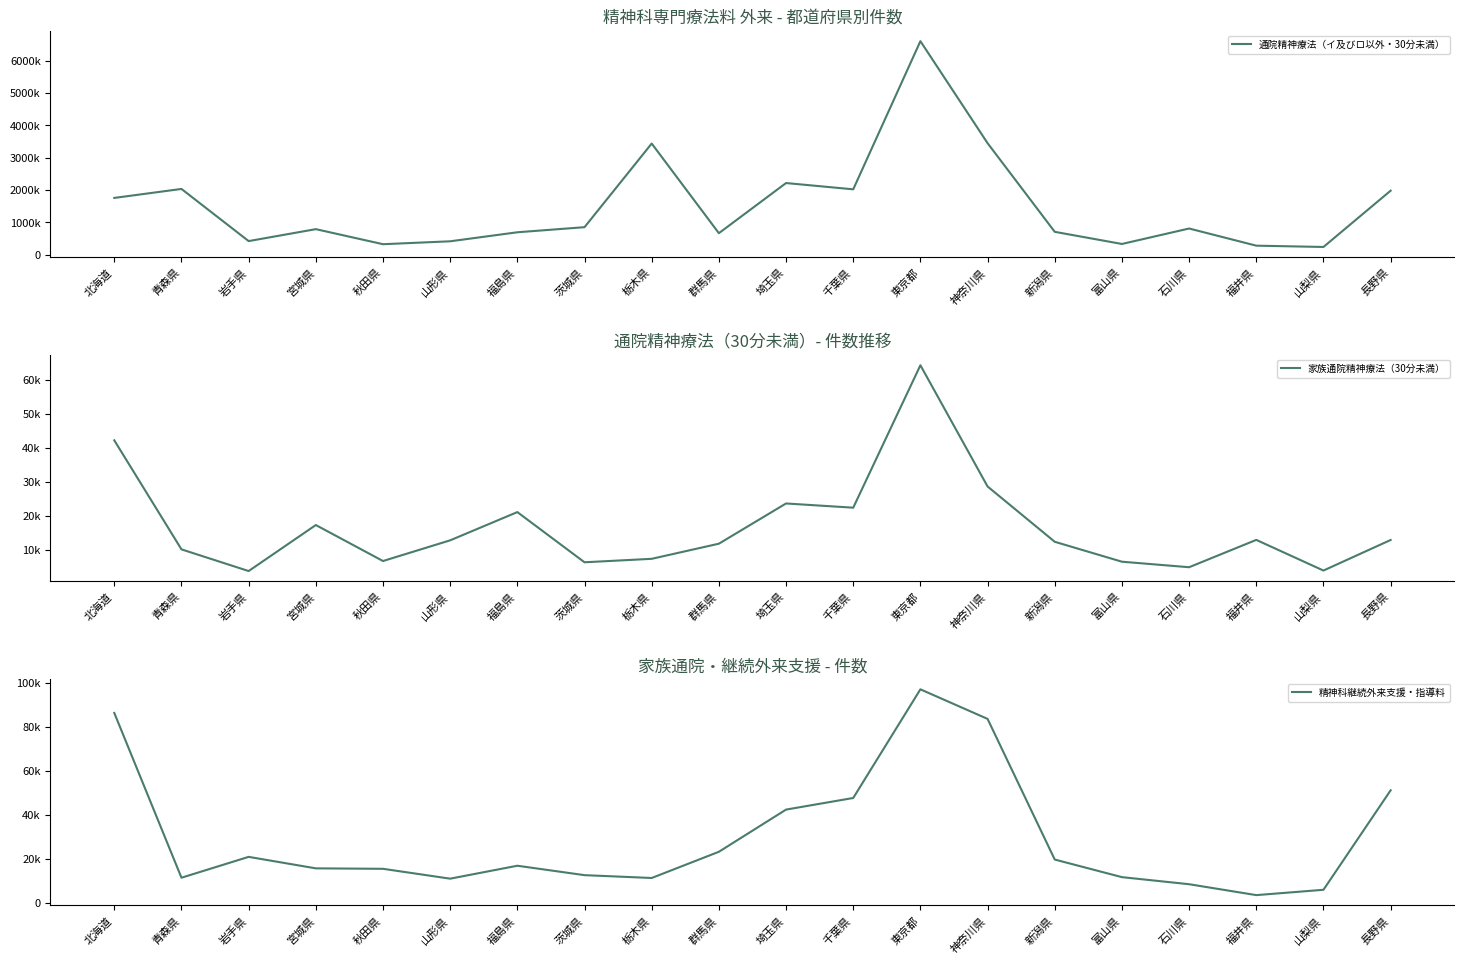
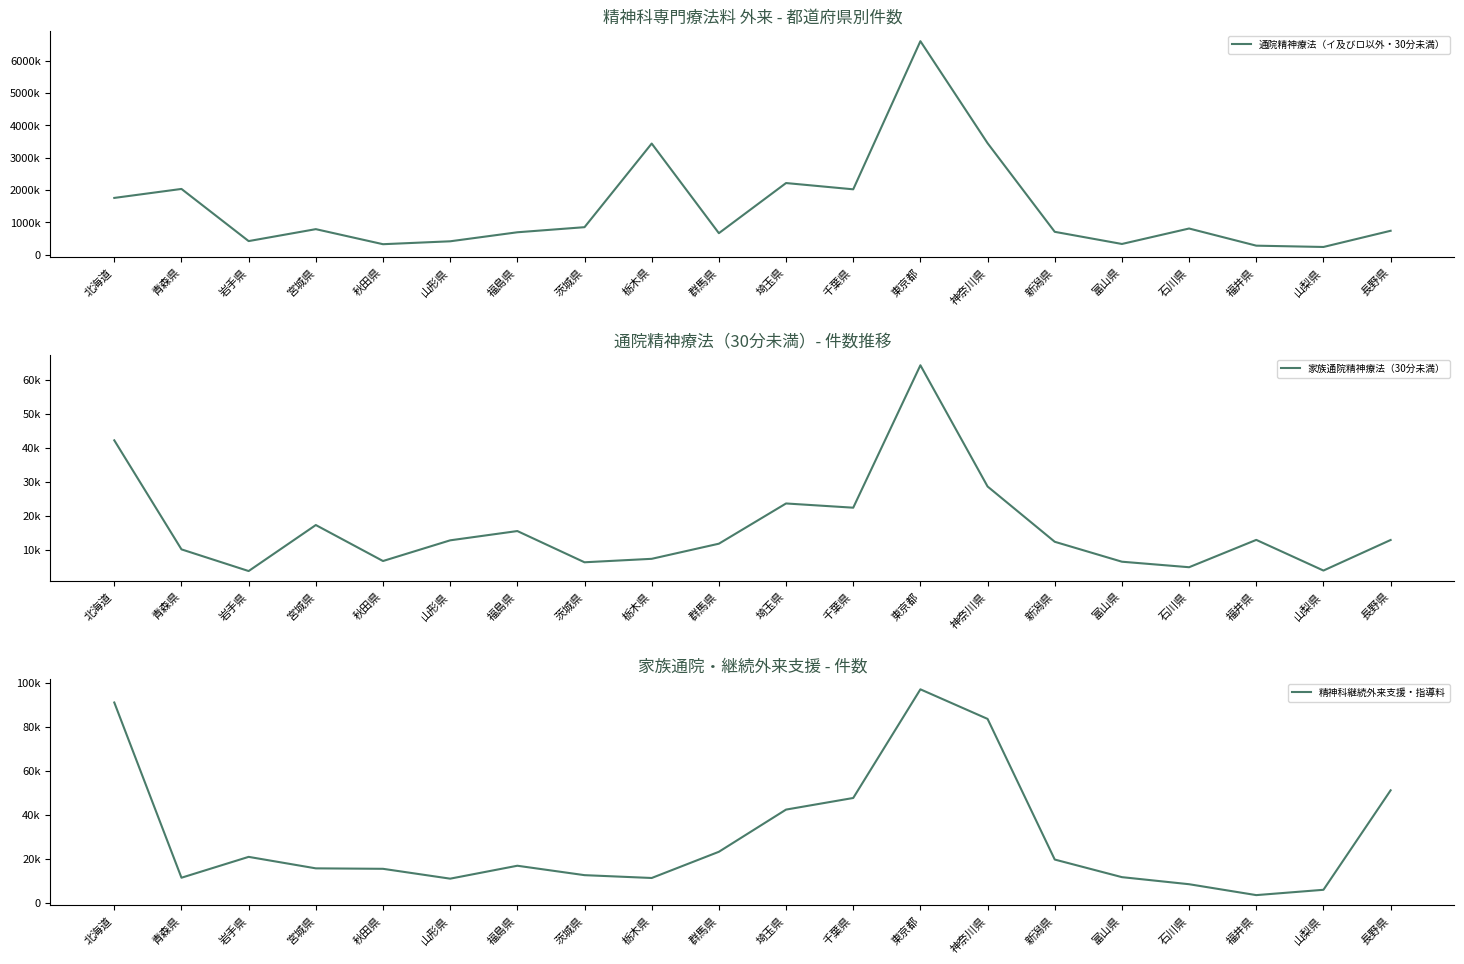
  {
    "精神科専門療法料 外来 - 都道府県別件数": {
      "北海道": 1800000,
      "青森県": 2000000,
      "岩手県": 400000,
      "宮城県": 800000,
      "秋田県": 300000,
      "山形県": 400000,
      "福島県": 700000,
      "茨城県": 800000,
      "栃木県": 3400000,
      "群馬県": 700000,
      "埼玉県": 2200000,
      "千葉県": 2000000,
      "東京都": 6600000,
      "神奈川県": 3400000,
      "新潟県": 700000,
      "富山県": 300000,
      "石川県": 800000,
      "福井県": 300000,
      "山梨県": 200000,
-     "長野県": 2000000
+     "長野県": 700000
    },
    "通院精神療法（30分未満）- 件数推移": {
      "北海道": 42000,
      "青森県": 10000,
      "岩手県": 4000,
      "宮城県": 17000,
      "秋田県": 7000,
      "山形県": 13000,
-     "福島県": 21000,
+     "福島県": 15000,
      "茨城県": 6000,
      "栃木県": 7000,
      "群馬県": 12000,
      "埼玉県": 24000,
      "千葉県": 22000,
      "東京都": 64000,
      "神奈川県": 29000,
      "新潟県": 12000,
      "富山県": 6000,
      "石川県": 5000,
      "福井県": 13000,
      "山梨県": 4000,
      "長野県": 13000
    },
    "家族通院・継続外来支援 - 件数": {
-     "北海道": 86000,
+     "北海道": 91000,
      "青森県": 11000,
      "岩手県": 21000,
      "宮城県": 16000,
      "秋田県": 15000,
      "山形県": 11000,
      "福島県": 17000,
      "茨城県": 12000,
      "栃木県": 11000,
      "群馬県": 23000,
      "埼玉県": 42000,
      "千葉県": 48000,
      "東京都": 97000,
      "神奈川県": 84000,
      "新潟県": 20000,
      "富山県": 12000,
      "石川県": 8000,
      "福井県": 3000,
      "山梨県": 6000,
      "長野県": 51000
    }
  }
